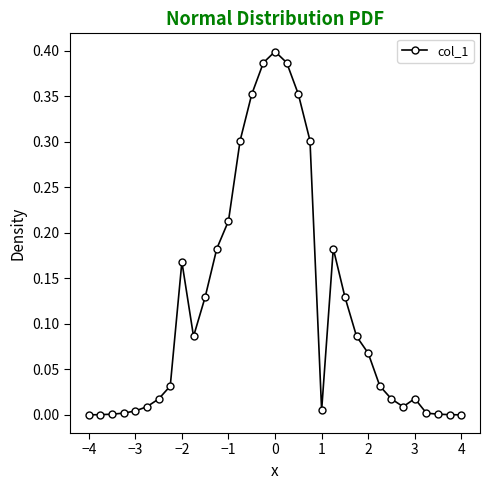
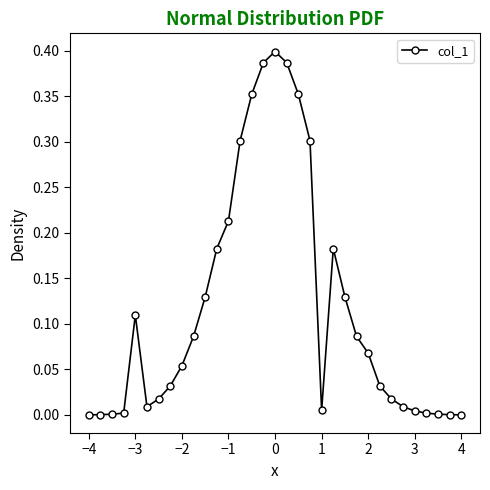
  {
    "−4": 0.00,
-   "−3": 0.00,
-   "−2": 0.17,
+   "−3": 0.11,
+   "−2": 0.05,
    "−1": 0.21,
    "0": 0.40,
    "1": 0.01,
    "2": 0.07,
-   "3": 0.02,
+   "3": 0.00,
    "4": 0.00
  }
